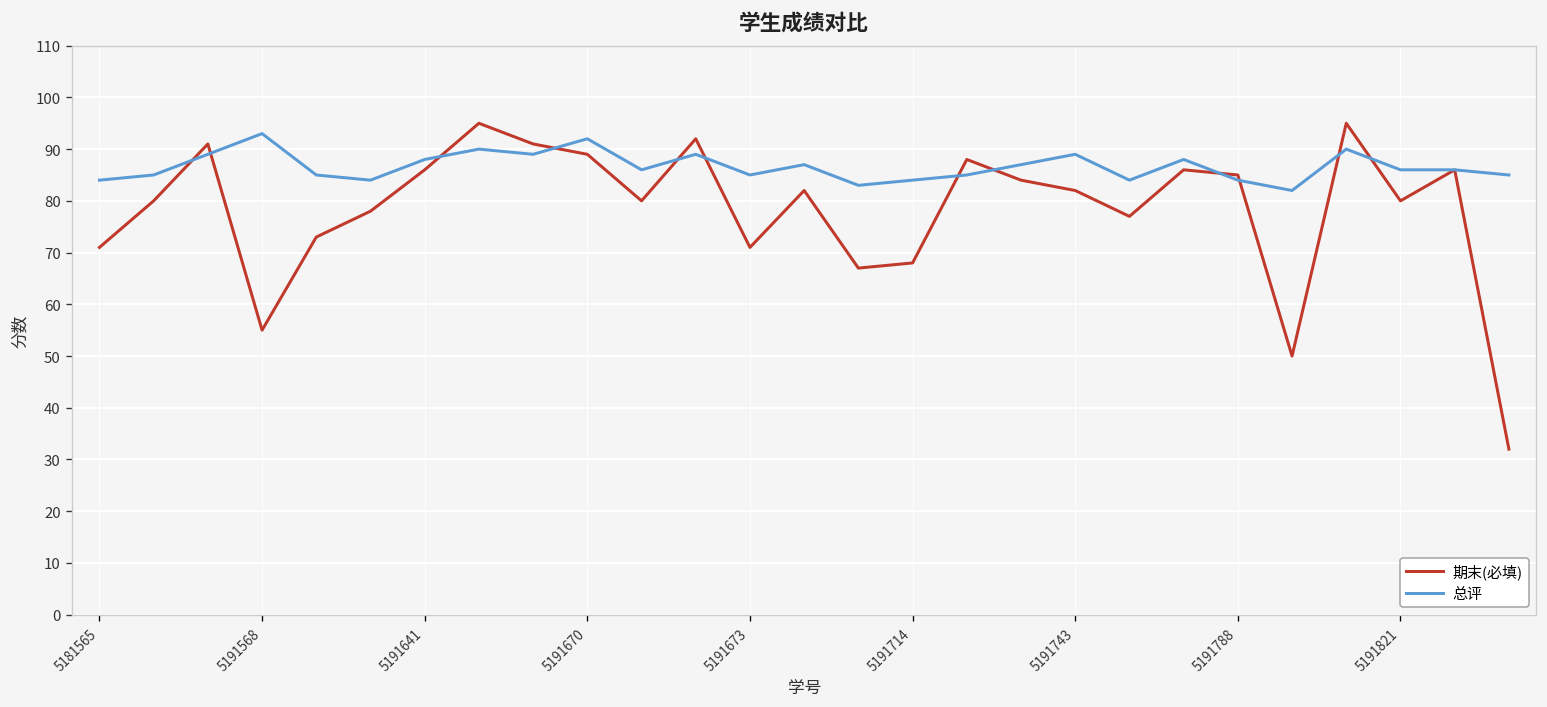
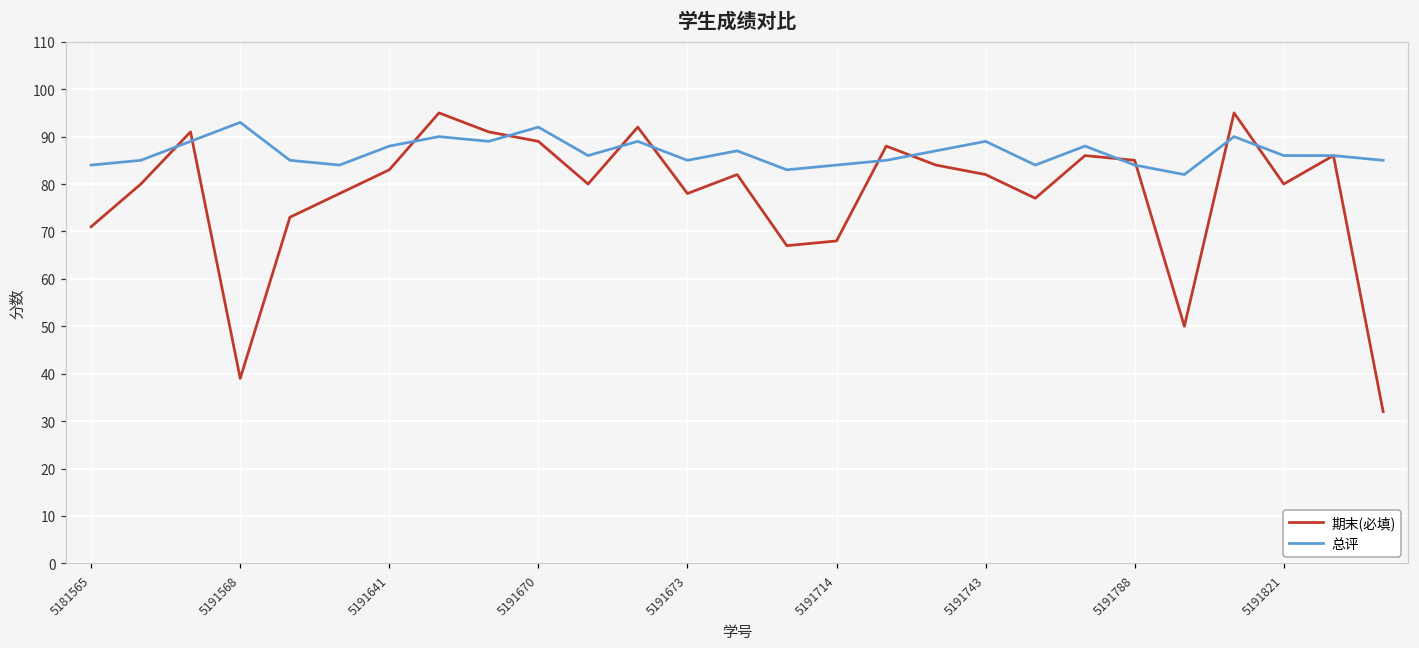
  {
    "期末(必填)": {
      "5181565": 71,
-     "5191568": 55,
-     "5191641": 86,
+     "5191568": 39,
+     "5191641": 83,
      "5191670": 89,
-     "5191673": 71,
+     "5191673": 78,
      "5191714": 68,
      "5191743": 82,
      "5191788": 85,
      "5191821": 80
    },
    "总评": {
      "5181565": 84,
      "5191568": 93,
      "5191641": 88,
      "5191670": 92,
      "5191673": 85,
      "5191714": 84,
      "5191743": 89,
      "5191788": 84,
      "5191821": 86
    }
  }
